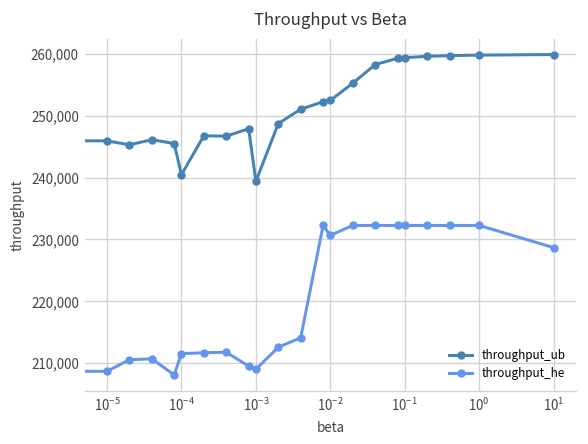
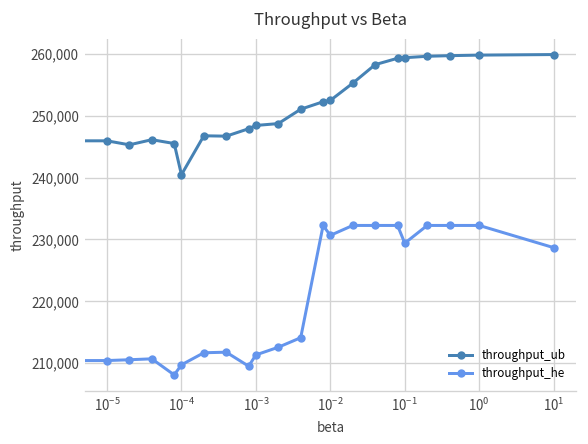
  {
    "throughput_ub": {
      "10^-5": "246,000",
      "10^-4": "240,000",
-     "10^-3": "239,000",
+     "10^-3": "248,000",
      "10^-2": "252,000",
      "10^-1": "259,000",
      "10^0": "260,000",
      "10^1": "260,000"
    },
    "throughput_he": {
-     "10^-5": "209,000",
-     "10^-4": "212,000",
-     "10^-3": "209,000",
+     "10^-5": "210,000",
+     "10^-4": "210,000",
+     "10^-3": "211,000",
      "10^-2": "231,000",
-     "10^-1": "232,000",
+     "10^-1": "229,000",
      "10^0": "232,000",
      "10^1": "229,000"
    }
  }
